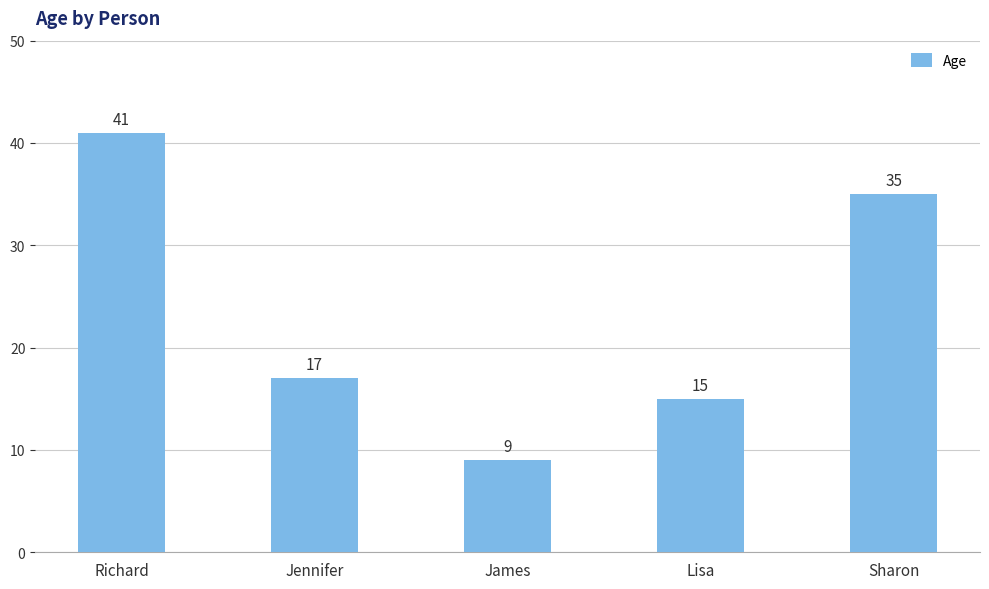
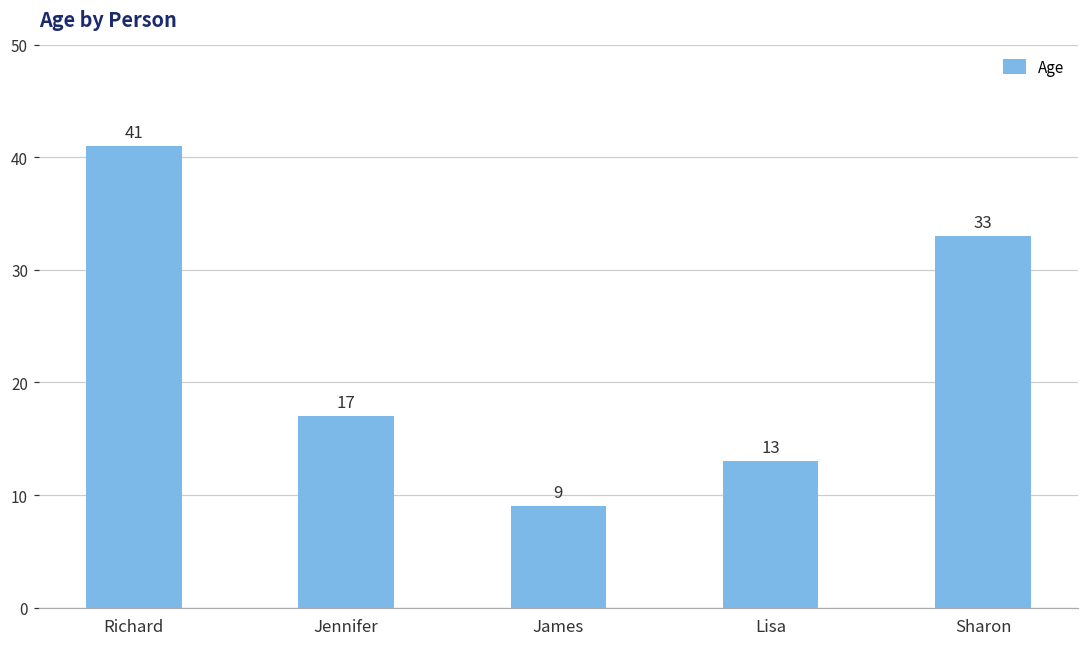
  {
    "Richard": 41,
    "Jennifer": 17,
    "James": 9,
-   "Lisa": 15,
-   "Sharon": 35
+   "Lisa": 13,
+   "Sharon": 33
  }
